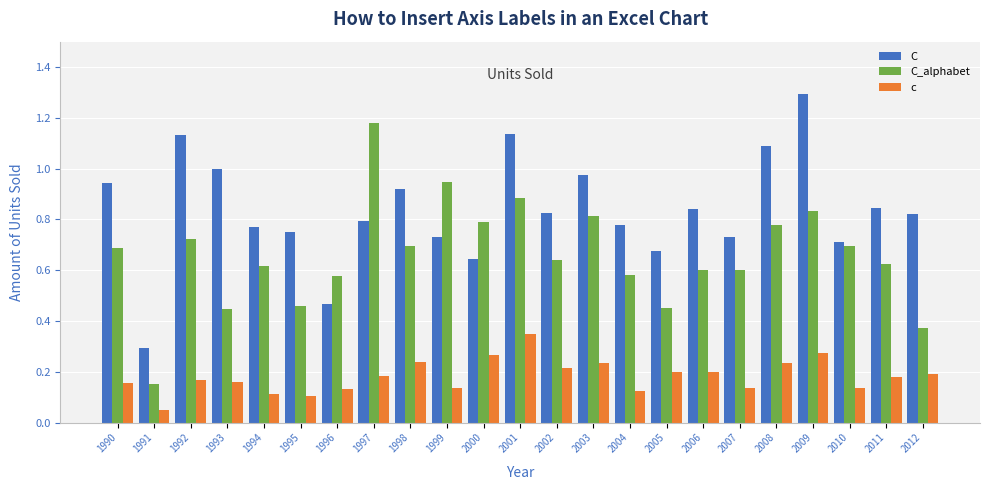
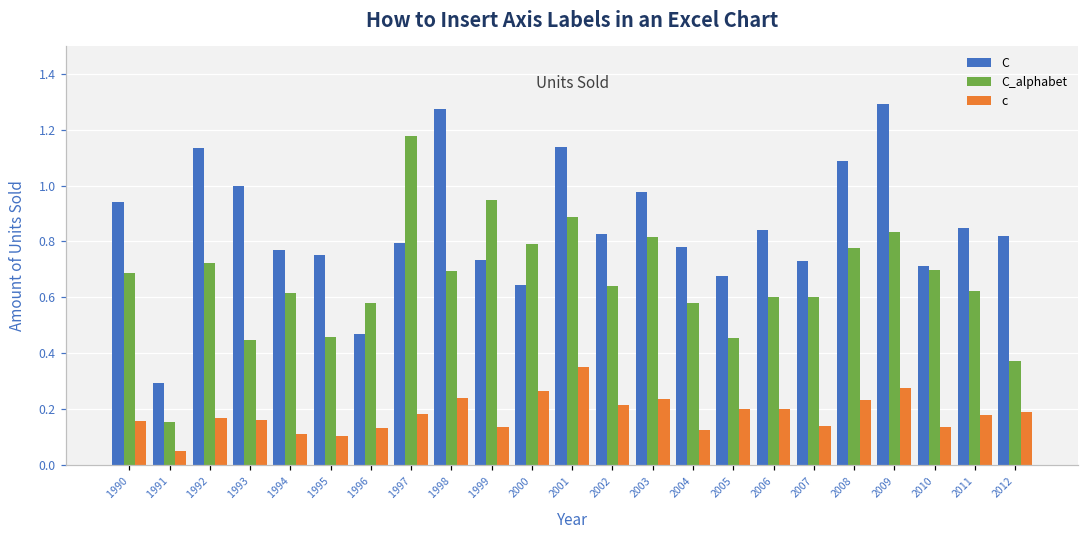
  {
    "C": {
      "1990": 0.94,
      "1991": 0.29,
      "1992": 1.13,
      "1993": 1.00,
      "1994": 0.77,
      "1995": 0.75,
      "1996": 0.47,
      "1997": 0.79,
-     "1998": 0.92,
+     "1998": 1.28,
      "1999": 0.73,
      "2000": 0.64,
      "2001": 1.14,
      "2002": 0.83,
      "2003": 0.98,
      "2004": 0.78,
      "2005": 0.68,
      "2006": 0.84,
      "2007": 0.73,
      "2008": 1.09,
      "2009": 1.29,
      "2010": 0.71,
      "2011": 0.85,
      "2012": 0.82
    },
    "C_alphabet": {
      "1990": 0.69,
      "1991": 0.15,
      "1992": 0.72,
      "1993": 0.45,
      "1994": 0.62,
      "1995": 0.46,
      "1996": 0.58,
      "1997": 1.18,
      "1998": 0.70,
      "1999": 0.95,
      "2000": 0.79,
      "2001": 0.89,
      "2002": 0.64,
      "2003": 0.81,
      "2004": 0.58,
      "2005": 0.45,
      "2006": 0.60,
      "2007": 0.60,
      "2008": 0.78,
      "2009": 0.83,
      "2010": 0.70,
      "2011": 0.62,
      "2012": 0.37
    },
    "c": {
      "1990": 0.16,
      "1991": 0.05,
      "1992": 0.17,
      "1993": 0.16,
      "1994": 0.11,
      "1995": 0.10,
      "1996": 0.13,
      "1997": 0.18,
      "1998": 0.24,
      "1999": 0.14,
      "2000": 0.27,
      "2001": 0.35,
      "2002": 0.21,
      "2003": 0.24,
      "2004": 0.12,
      "2005": 0.20,
      "2006": 0.20,
      "2007": 0.14,
      "2008": 0.23,
      "2009": 0.27,
      "2010": 0.14,
      "2011": 0.18,
      "2012": 0.19
    }
  }
